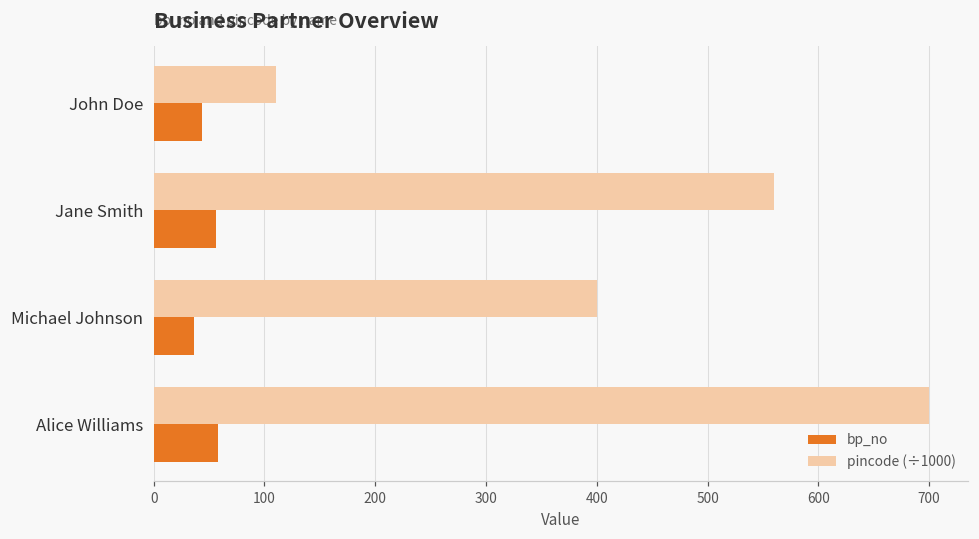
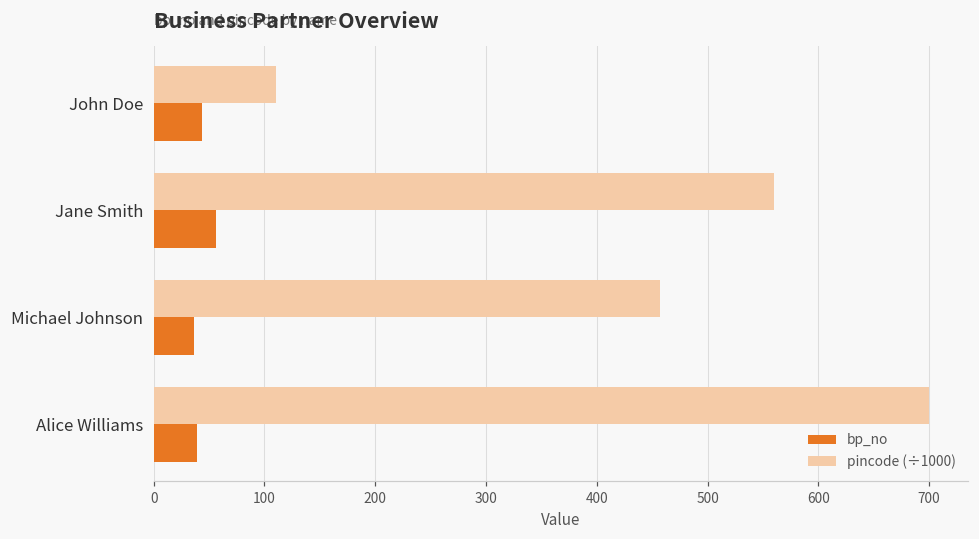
  {
    "bp_no": {
      "John Doe": 44,
      "Jane Smith": 56,
      "Michael Johnson": 36,
-     "Alice Williams": 58
+     "Alice Williams": 39
    },
    "pincode (÷1000)": {
      "John Doe": 110,
      "Jane Smith": 560,
-     "Michael Johnson": 400,
+     "Michael Johnson": 457,
      "Alice Williams": 700
    }
  }
